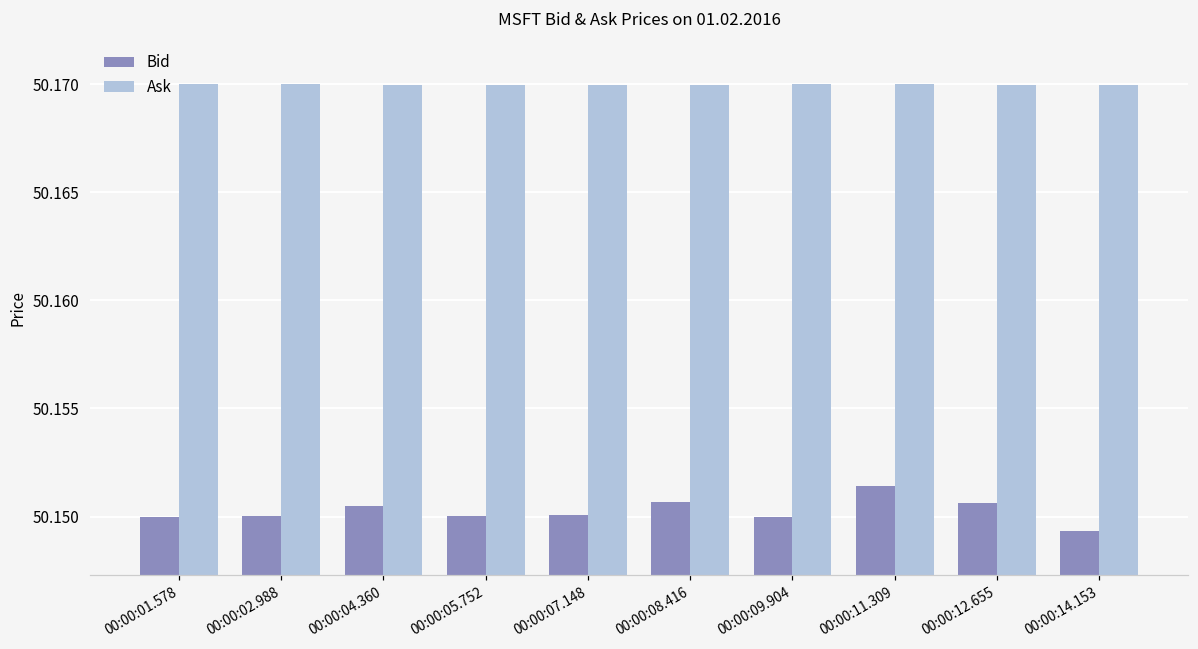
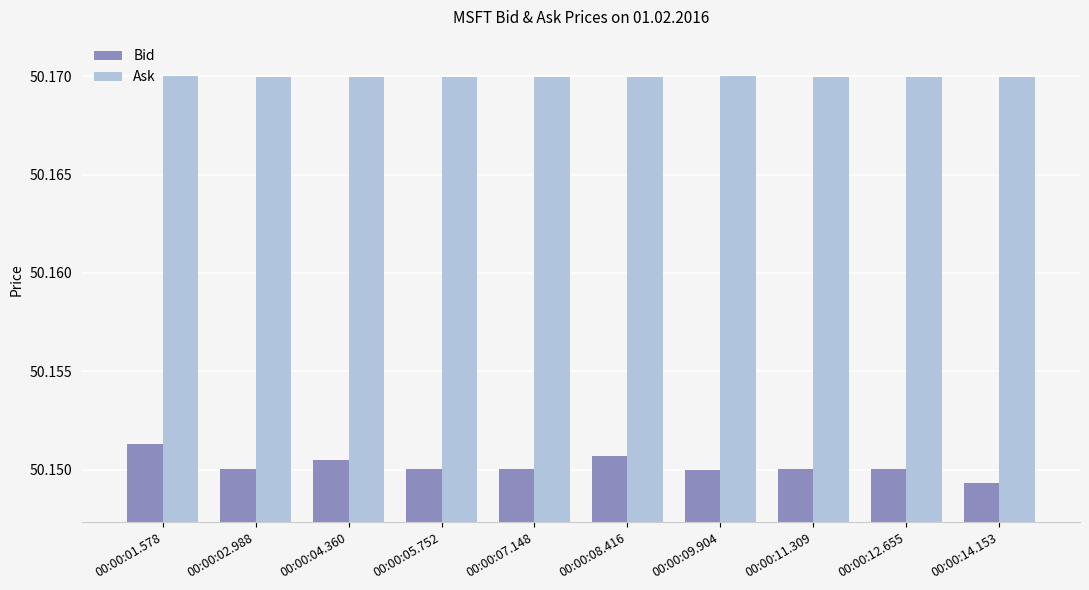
  {
    "Bid": {
-     "00:00:01.578": 50.1500,
+     "00:00:01.578": 50.1513,
      "00:00:02.988": 50.1500,
      "00:00:04.360": 50.1505,
      "00:00:05.752": 50.1500,
      "00:00:07.148": 50.1501,
      "00:00:08.416": 50.1507,
      "00:00:09.904": 50.1500,
-     "00:00:11.309": 50.1514,
-     "00:00:12.655": 50.1506,
+     "00:00:11.309": 50.1500,
+     "00:00:12.655": 50.1500,
      "00:00:14.153": 50.1493
    },
    "Ask": {
      "00:00:01.578": 50.1700,
      "00:00:02.988": 50.1700,
      "00:00:04.360": 50.1700,
      "00:00:05.752": 50.1700,
      "00:00:07.148": 50.1700,
      "00:00:08.416": 50.1700,
      "00:00:09.904": 50.1700,
      "00:00:11.309": 50.1700,
      "00:00:12.655": 50.1700,
      "00:00:14.153": 50.1700
    }
  }
